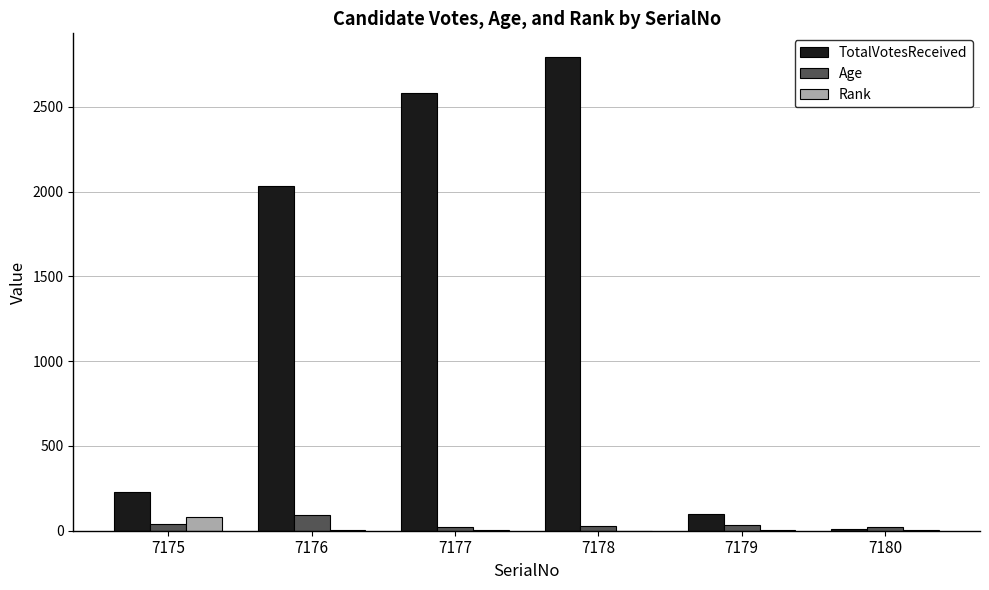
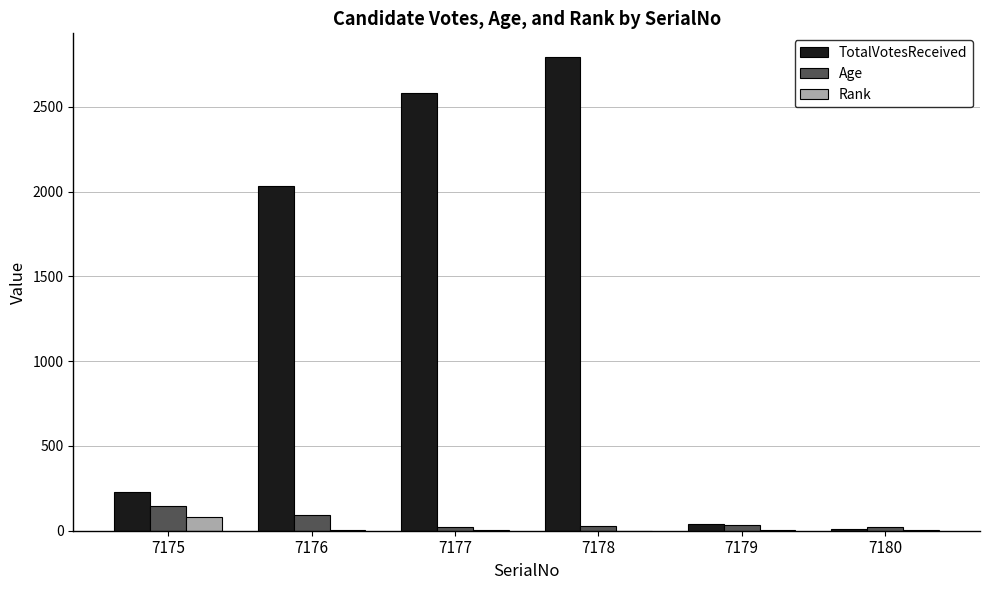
  {
    "TotalVotesReceived": {
      "7175": 230,
      "7176": 2030,
      "7177": 2580,
      "7178": 2790,
-     "7179": 100
+     "7179": 40
    },
    "Age": {
-     "7175": 40,
+     "7175": 140,
      "7176": 100,
      "7177": 20,
      "7178": 30,
      "7179": 40,
      "7180": 20
    },
    "Rank": {
      "7175": 80
    }
  }
